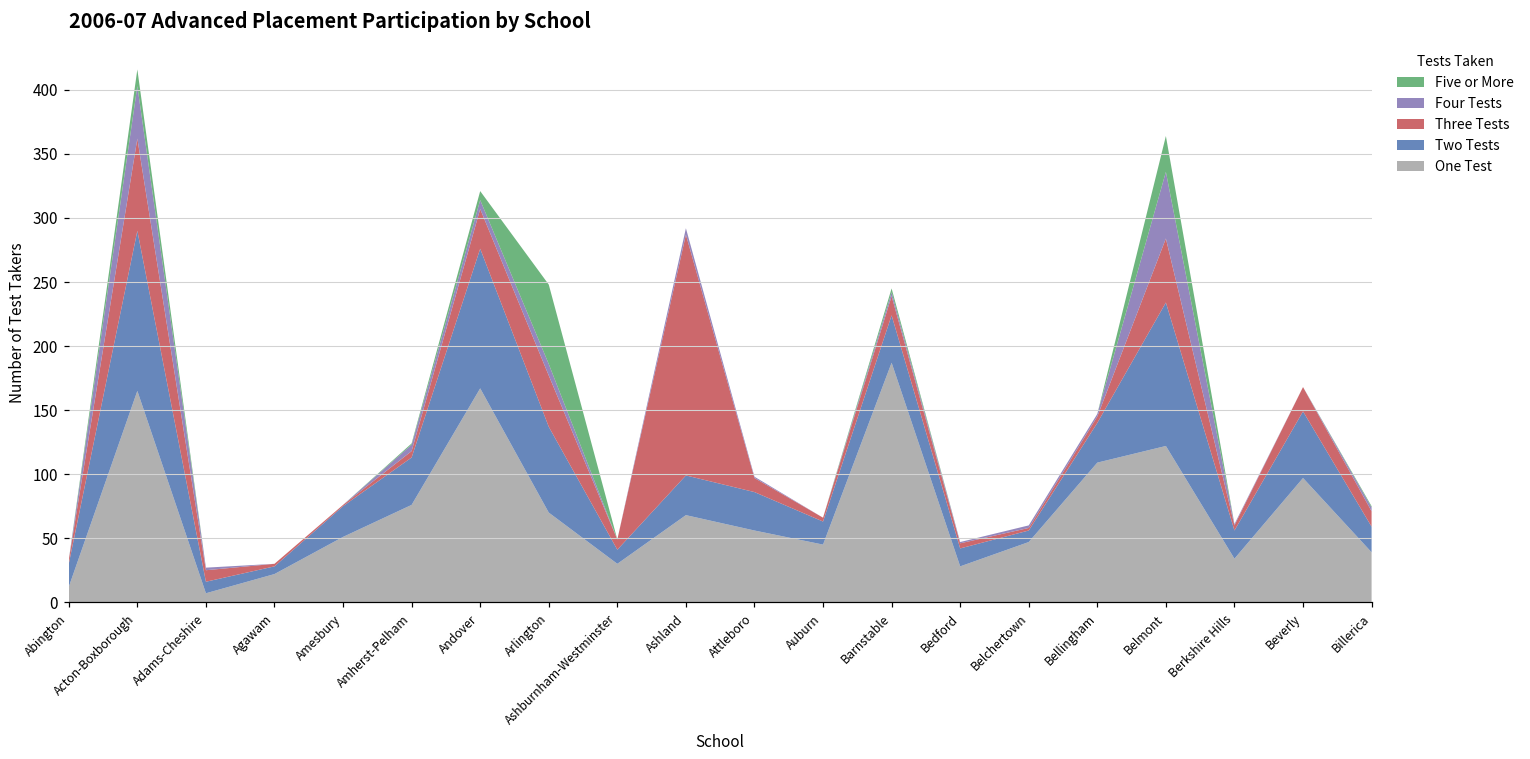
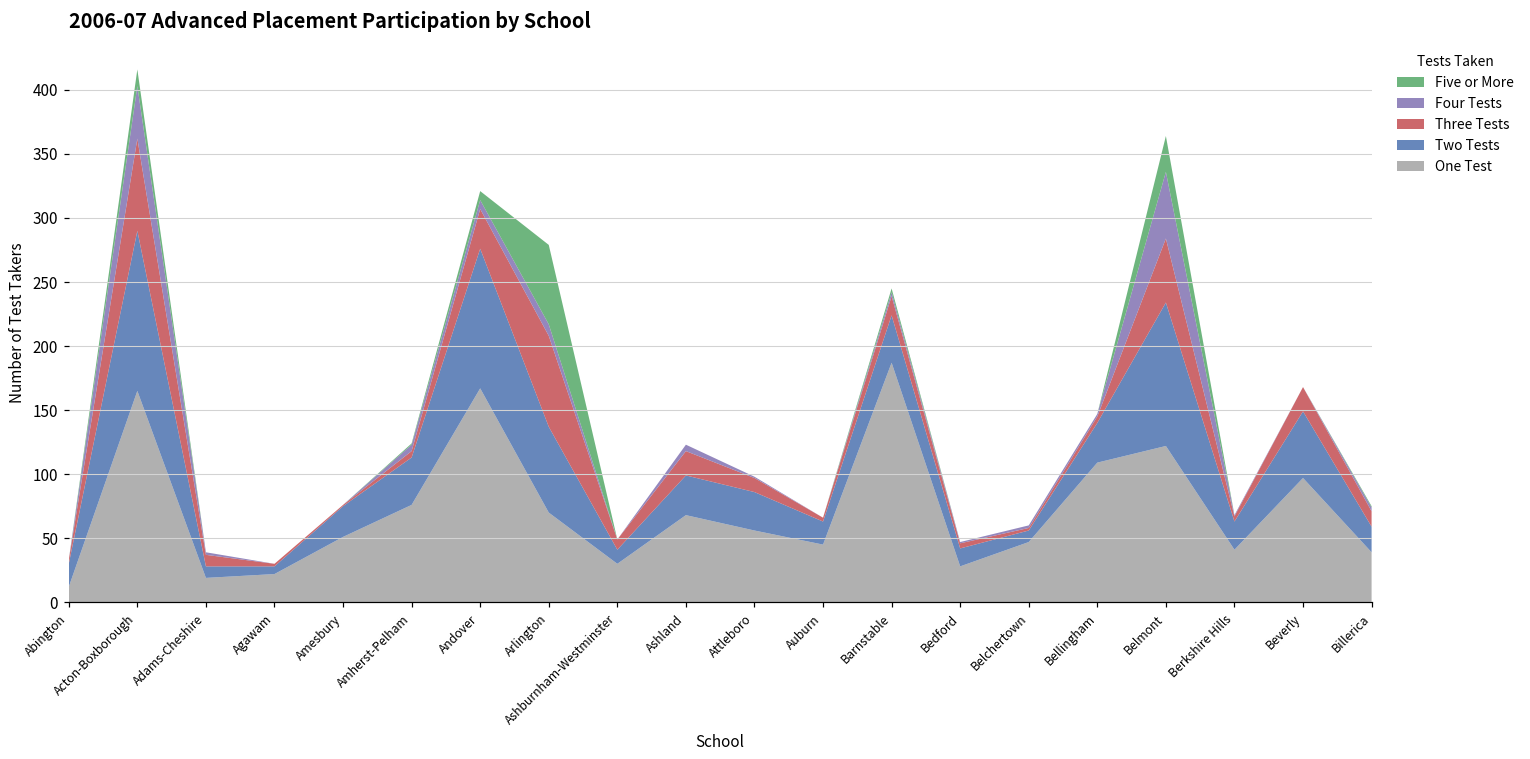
  {
    "One Test": {
      "Abington": 12,
      "Acton-Boxborough": 165,
-     "Adams-Cheshire": 7,
+     "Adams-Cheshire": 19,
      "Agawam": 22,
      "Amesbury": 51,
      "Amherst-Pelham": 76,
      "Andover": 167,
      "Arlington": 70,
      "Ashburnham-Westminster": 30,
      "Ashland": 68,
      "Attleboro": 56,
      "Auburn": 45,
      "Barnstable": 187,
      "Bedford": 28,
      "Belchertown": 47,
      "Bellingham": 109,
      "Belmont": 122,
-     "Berkshire Hills": 34,
+     "Berkshire Hills": 41,
      "Beverly": 97,
      "Billerica": 39
    },
    "Three Tests": {
      "Acton-Boxborough": 72,
      "Amherst-Pelham": 5,
      "Andover": 31,
-     "Arlington": 40,
-     "Ashland": 188,
+     "Arlington": 71,
+     "Ashland": 19,
      "Barnstable": 15,
      "Belmont": 50,
      "Billerica": 12
    },
    "Five or More": {
      "Acton-Boxborough": 13,
      "Andover": 7,
      "Arlington": 62,
      "Barnstable": 3,
      "Belmont": 28
    }
  }
